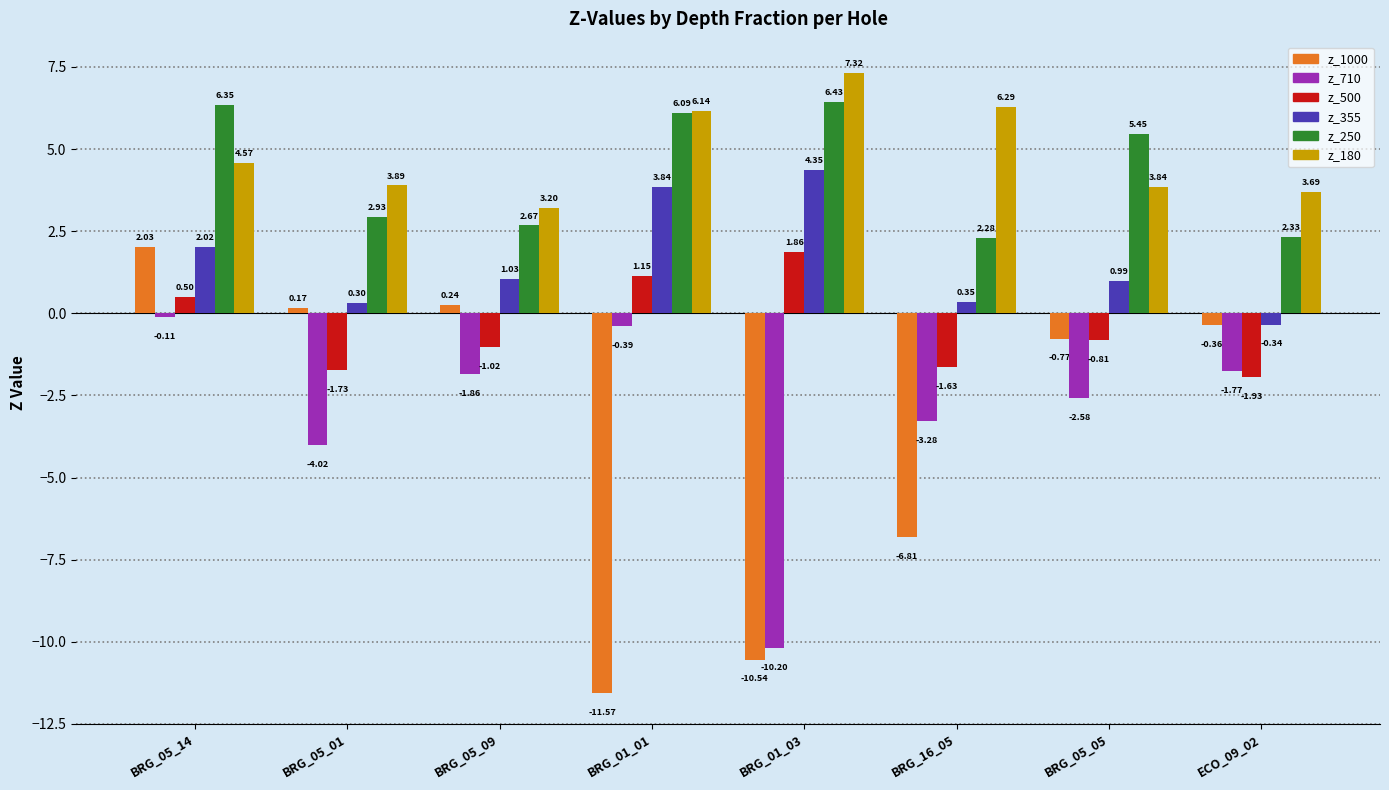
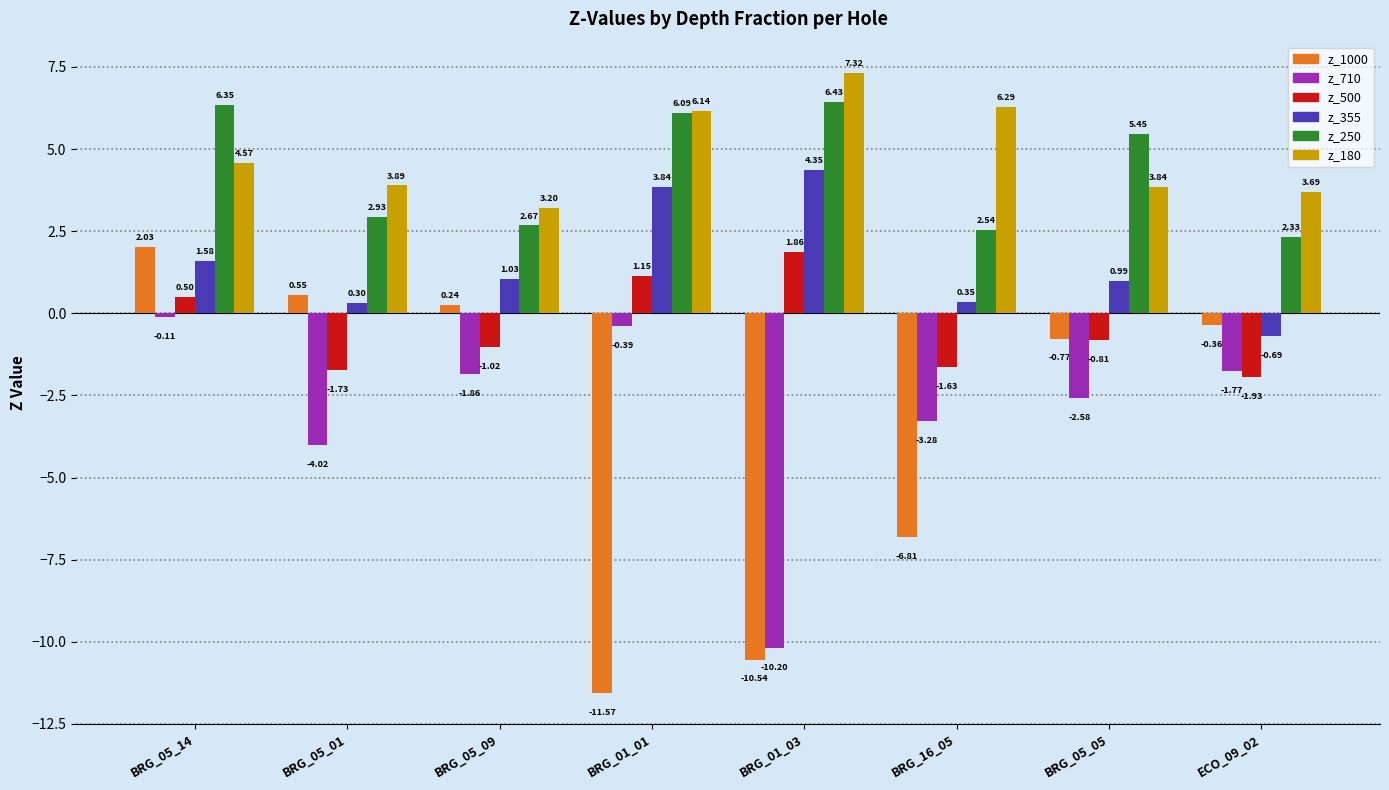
  {
    "z_1000": {
      "BRG_05_14": 2.03,
-     "BRG_05_01": 0.17,
+     "BRG_05_01": 0.55,
      "BRG_05_09": 0.24,
      "BRG_01_01": -11.57,
      "BRG_01_03": -10.54,
      "BRG_16_05": -6.81,
      "BRG_05_05": -0.77,
      "ECO_09_02": -0.36
    },
    "z_710": {
      "BRG_05_14": -0.11,
      "BRG_05_01": -4.02,
      "BRG_05_09": -1.86,
      "BRG_01_01": -0.39,
      "BRG_01_03": -10.20,
      "BRG_16_05": -3.28,
      "BRG_05_05": -2.58,
      "ECO_09_02": -1.77
    },
    "z_500": {
      "BRG_05_14": 0.50,
      "BRG_05_01": -1.73,
      "BRG_05_09": -1.02,
      "BRG_01_01": 1.15,
      "BRG_01_03": 1.86,
      "BRG_16_05": -1.63,
      "BRG_05_05": -0.81,
      "ECO_09_02": -1.93
    },
    "z_355": {
-     "BRG_05_14": 2.02,
+     "BRG_05_14": 1.58,
      "BRG_05_01": 0.30,
      "BRG_05_09": 1.03,
      "BRG_01_01": 3.84,
      "BRG_01_03": 4.35,
      "BRG_16_05": 0.35,
      "BRG_05_05": 0.99,
-     "ECO_09_02": -0.34
+     "ECO_09_02": -0.69
    },
    "z_250": {
      "BRG_05_14": 6.35,
      "BRG_05_01": 2.93,
      "BRG_05_09": 2.67,
      "BRG_01_01": 6.09,
      "BRG_01_03": 6.43,
-     "BRG_16_05": 2.28,
+     "BRG_16_05": 2.54,
      "BRG_05_05": 5.45,
      "ECO_09_02": 2.33
    },
    "z_180": {
      "BRG_05_14": 4.57,
      "BRG_05_01": 3.89,
      "BRG_05_09": 3.20,
      "BRG_01_01": 6.14,
      "BRG_01_03": 7.32,
      "BRG_16_05": 6.29,
      "BRG_05_05": 3.84,
      "ECO_09_02": 3.69
    }
  }
